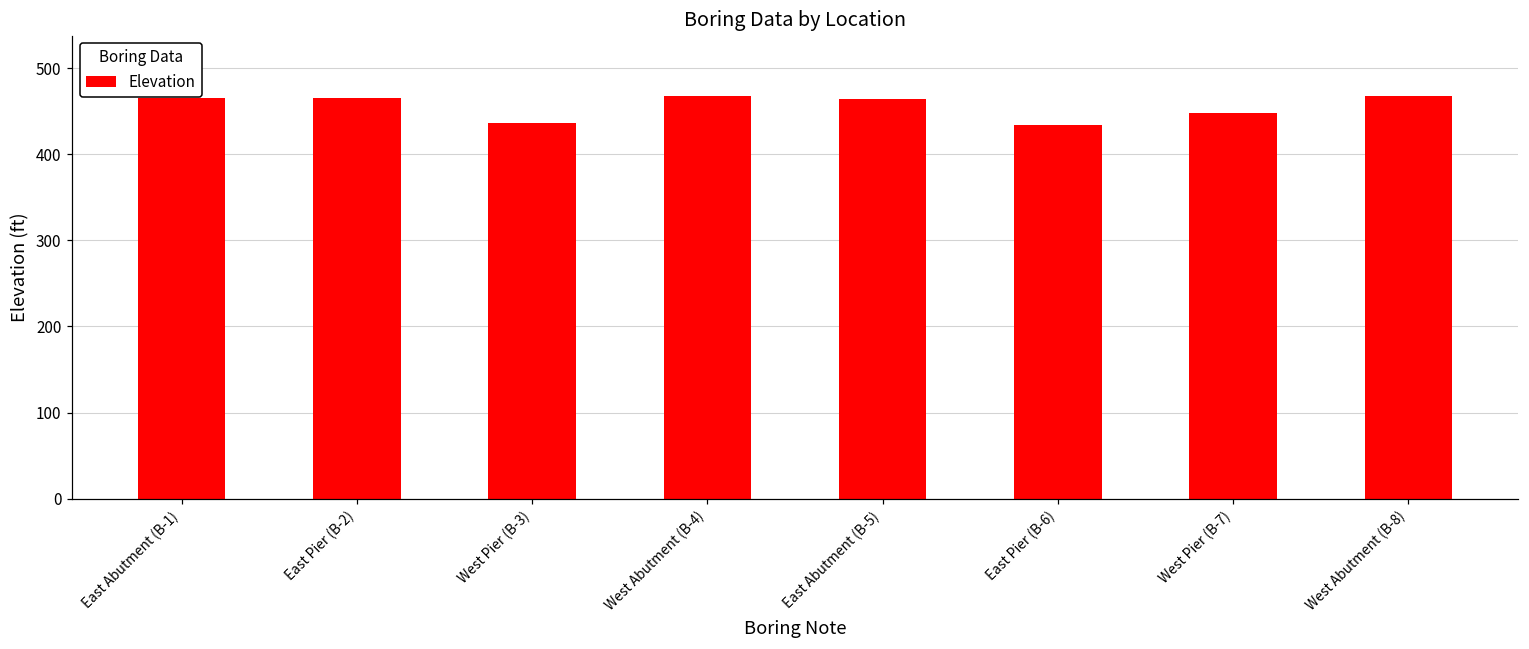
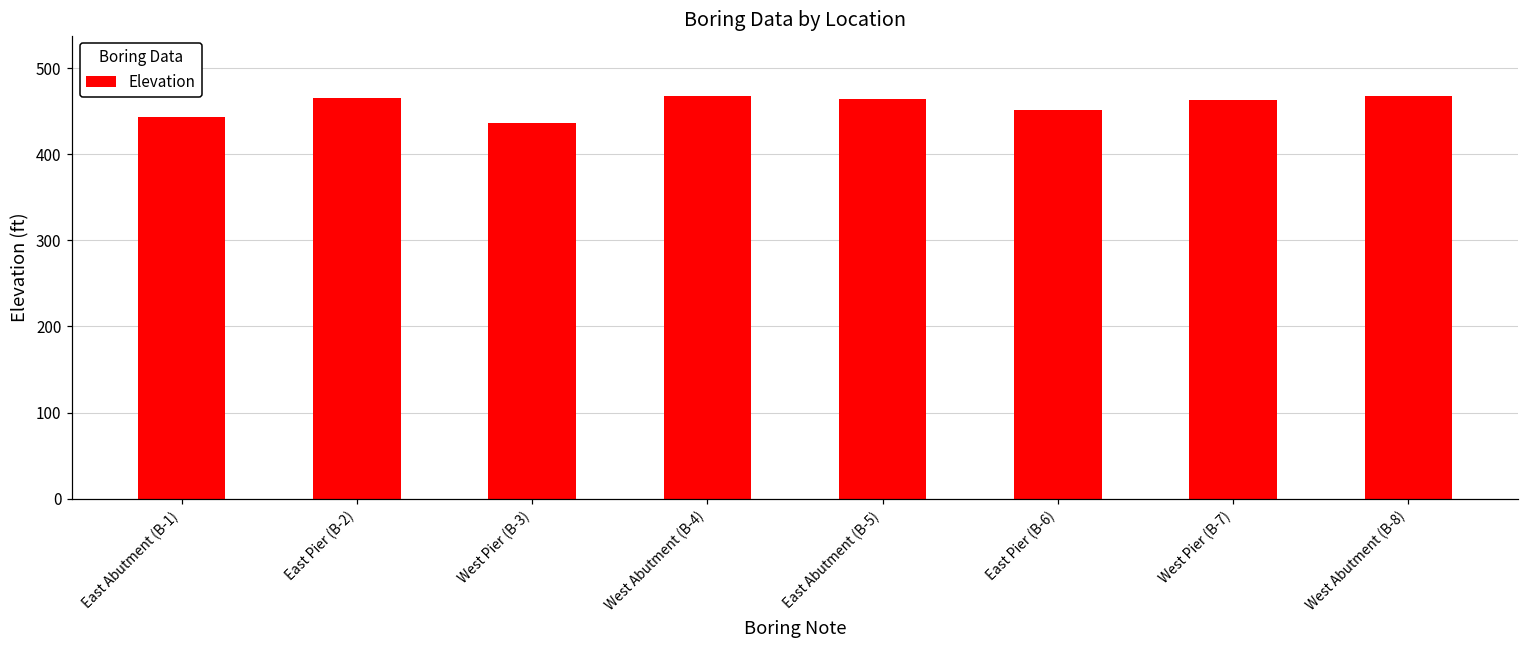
  {
-   "East Abutment (B-1)": 470,
+   "East Abutment (B-1)": 440,
    "East Pier (B-2)": 470,
    "West Pier (B-3)": 440,
    "West Abutment (B-4)": 470,
    "East Abutment (B-5)": 460,
-   "East Pier (B-6)": 430,
-   "West Pier (B-7)": 450,
+   "East Pier (B-6)": 450,
+   "West Pier (B-7)": 460,
    "West Abutment (B-8)": 470
  }
